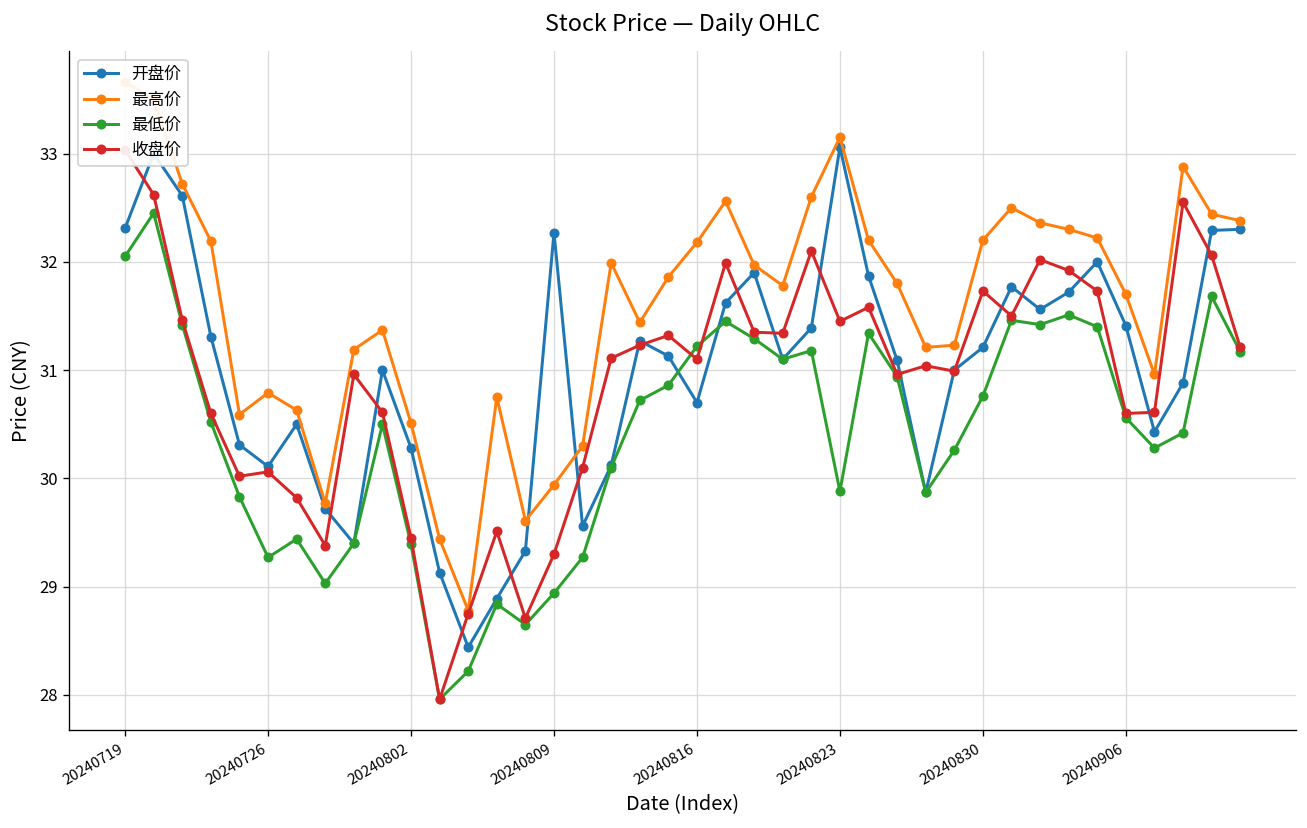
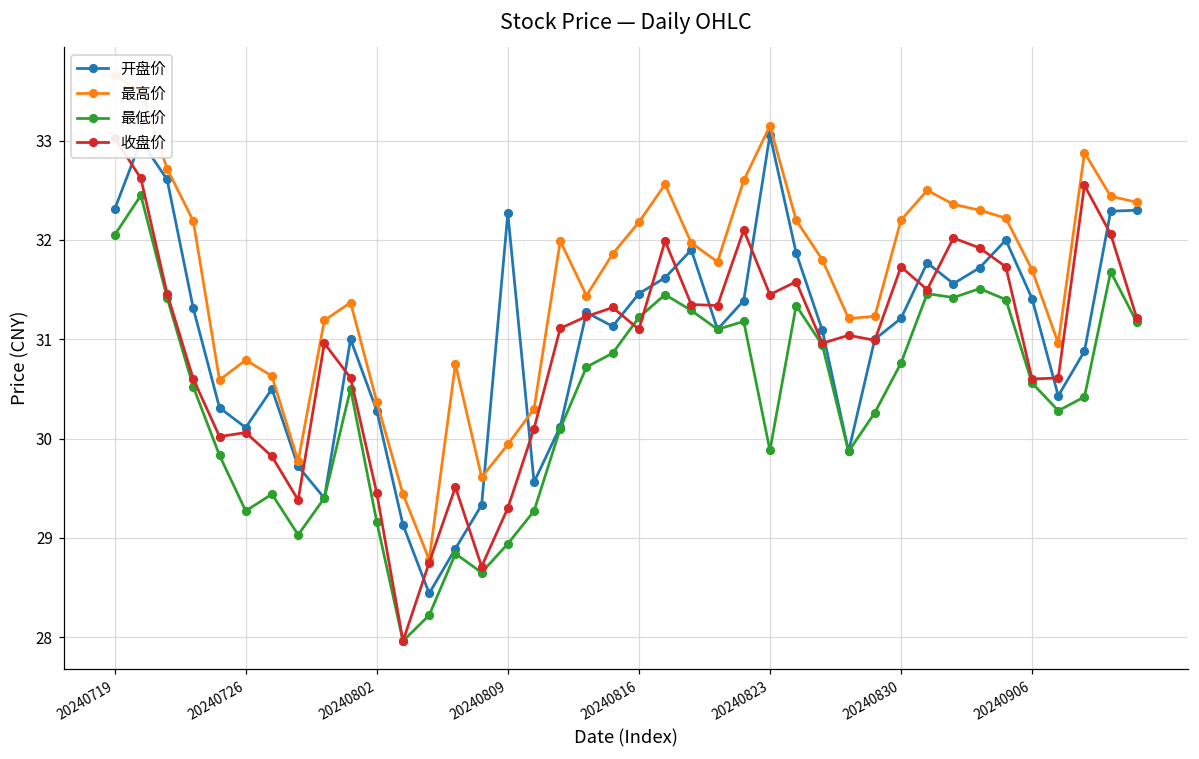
  {
    "开盘价": {
      "20240719": 32.3,
      "20240726": 30.1,
      "20240802": 30.3,
      "20240809": 32.3,
-     "20240816": 30.7,
+     "20240816": 31.5,
      "20240823": 33.1,
      "20240830": 31.2,
      "20240906": 31.4
    },
    "最高价": {
      "20240726": 30.8,
-     "20240802": 30.5,
+     "20240802": 30.4,
      "20240809": 29.9,
      "20240816": 32.2,
      "20240823": 33.2,
      "20240830": 32.2,
      "20240906": 31.7
    },
    "最低价": {
      "20240719": 32.1,
      "20240726": 29.3,
-     "20240802": 29.4,
+     "20240802": 29.2,
      "20240809": 28.9,
      "20240816": 31.2,
      "20240823": 29.9,
      "20240830": 30.8,
      "20240906": 30.6
    },
    "收盘价": {
      "20240726": 30.1,
      "20240802": 29.5,
      "20240809": 29.3,
      "20240816": 31.1,
      "20240823": 31.5,
      "20240830": 31.7,
      "20240906": 30.6
    }
  }
